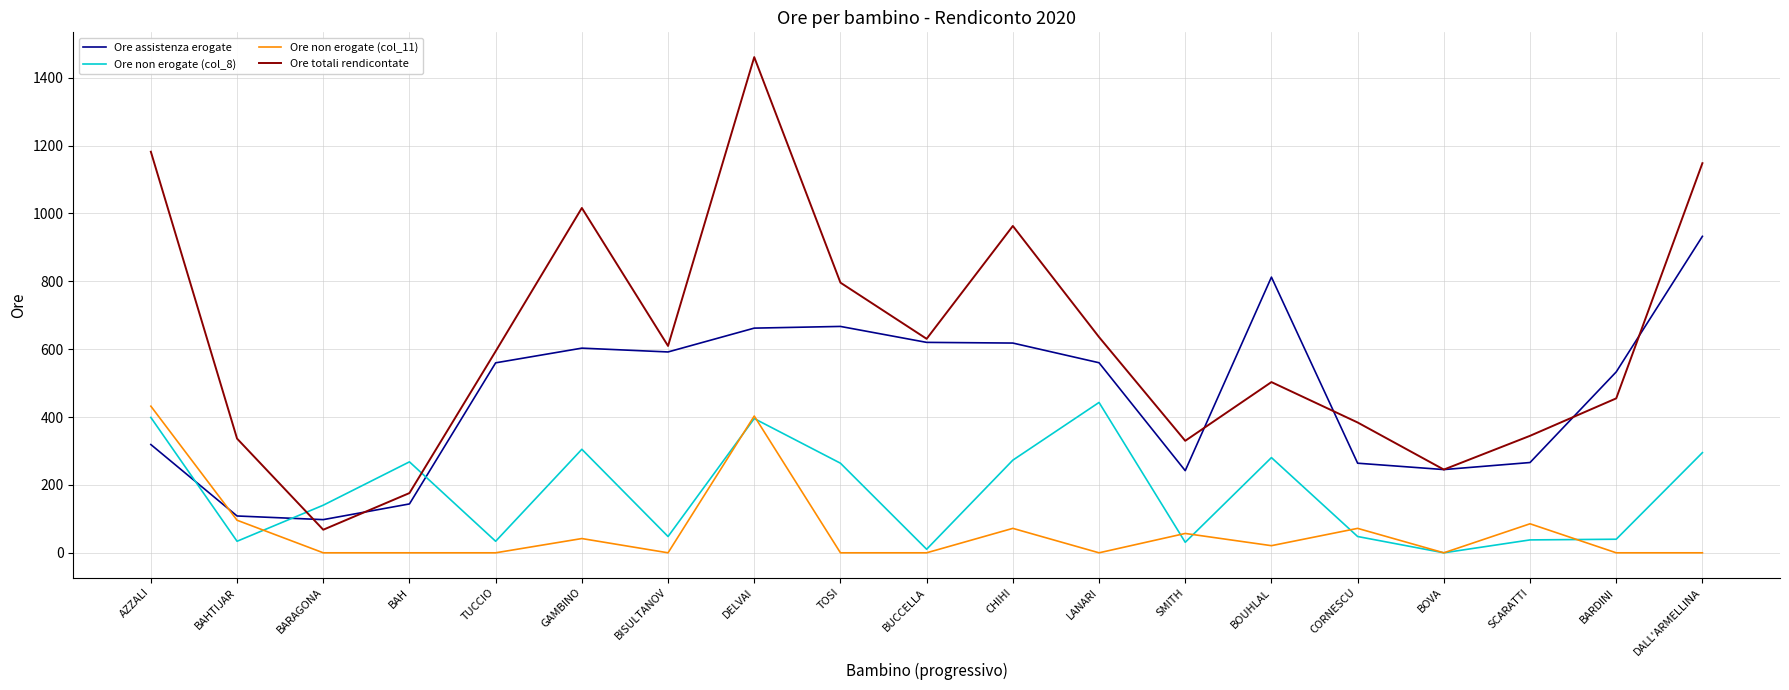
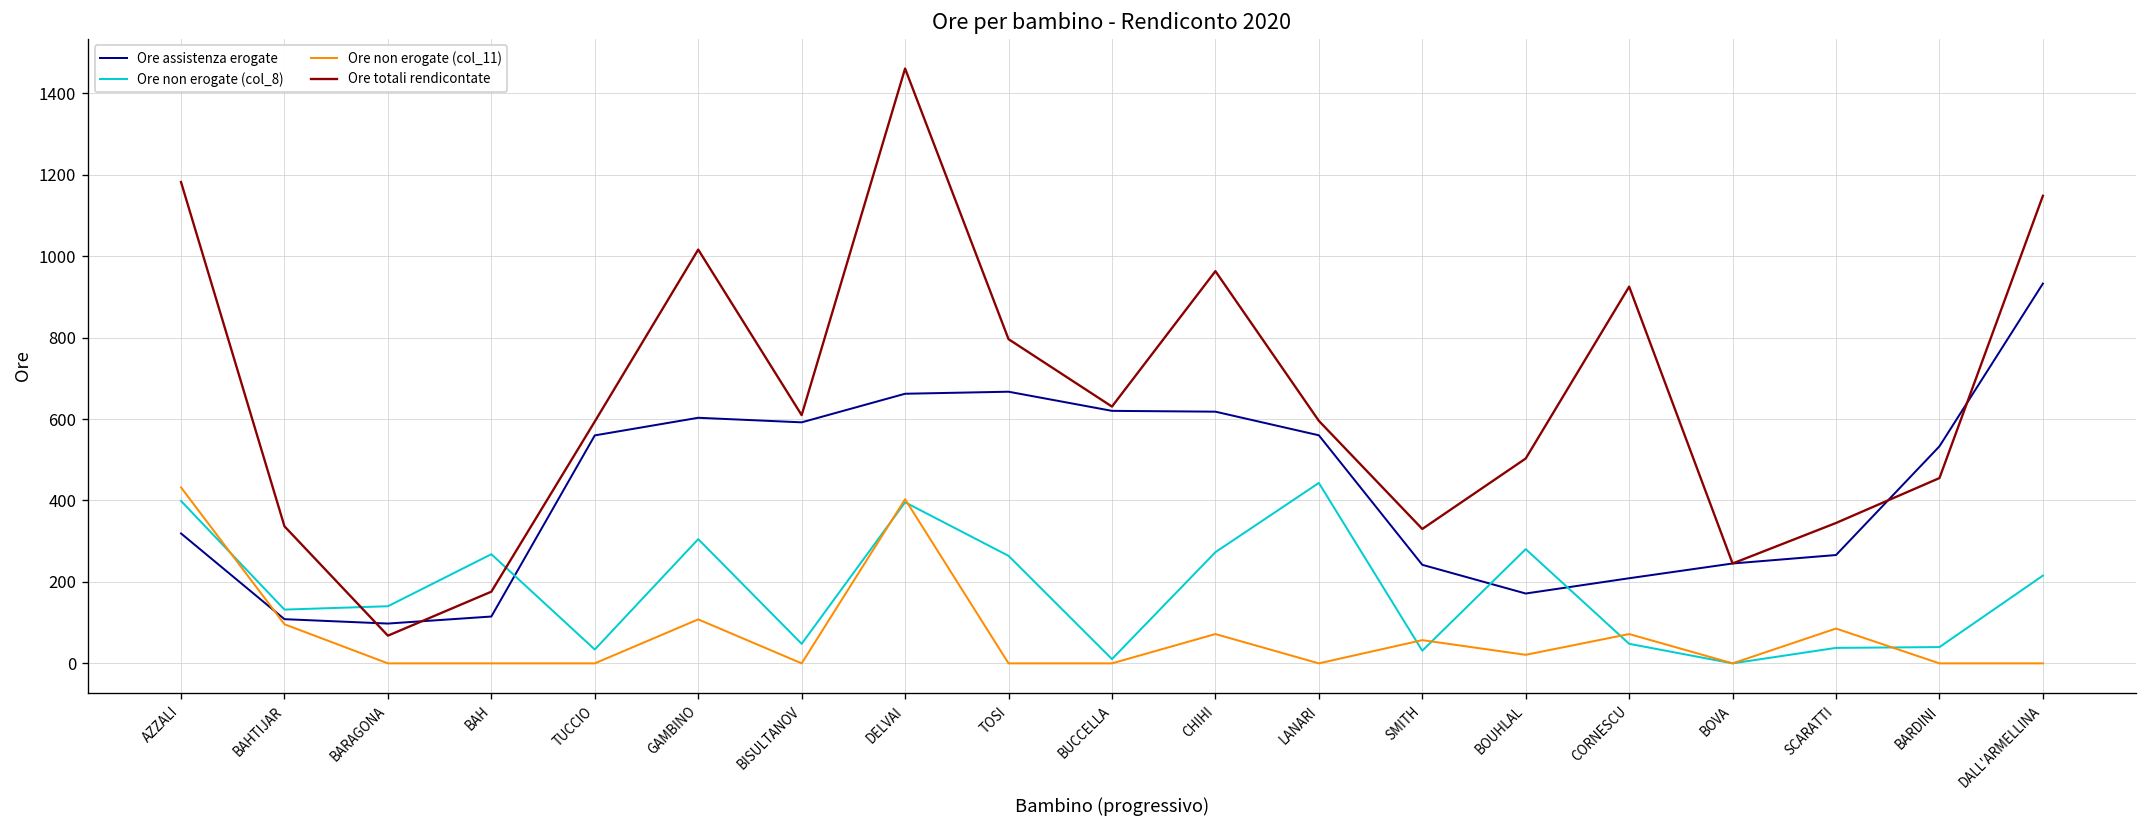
  {
    "Ore assistenza erogate": {
      "AZZALI": 320,
      "BAHTIJAR": 110,
      "BARAGONA": 100,
-     "BAH": 140,
+     "BAH": 120,
      "TUCCIO": 560,
      "GAMBINO": 600,
      "BISULTANOV": 590,
      "DELVAI": 660,
      "TOSI": 670,
      "BUCCELLA": 620,
      "CHIHI": 620,
      "LANARI": 560,
      "SMITH": 240,
-     "BOUHLAL": 810,
-     "CORNESCU": 260,
+     "BOUHLAL": 170,
+     "CORNESCU": 210,
      "SCARATTI": 270,
      "BARDINI": 530,
      "DALL'ARMELLINA": 930
    },
    "Ore non erogate (col_8)": {
      "AZZALI": 400,
-     "BAHTIJAR": 30,
+     "BAHTIJAR": 130,
      "BARAGONA": 140,
      "BAH": 270,
      "TUCCIO": 30,
      "GAMBINO": 310,
      "BISULTANOV": 50,
      "DELVAI": 400,
      "TOSI": 260,
      "BUCCELLA": 10,
      "CHIHI": 270,
      "LANARI": 440,
      "SMITH": 30,
      "BOUHLAL": 280,
      "CORNESCU": 50,
      "SCARATTI": 40,
      "BARDINI": 40,
-     "DALL'ARMELLINA": 300
+     "DALL'ARMELLINA": 220
    },
    "Ore non erogate (col_11)": {
      "AZZALI": 430,
      "BAHTIJAR": 100,
      "BARAGONA": 0,
      "BAH": 0,
      "TUCCIO": 0,
-     "GAMBINO": 40,
+     "GAMBINO": 110,
      "BISULTANOV": 0,
      "DELVAI": 400,
      "TOSI": 0,
      "BUCCELLA": 0,
      "CHIHI": 70,
      "LANARI": 0,
      "SMITH": 60,
      "BOUHLAL": 20,
      "CORNESCU": 70,
      "SCARATTI": 90,
      "BARDINI": 0,
      "DALL'ARMELLINA": 0
    },
    "Ore totali rendicontate": {
      "AZZALI": 1180,
      "BAHTIJAR": 340,
      "BARAGONA": 70,
      "BAH": 180,
      "TUCCIO": 590,
      "GAMBINO": 1020,
      "BISULTANOV": 610,
      "DELVAI": 1460,
      "TOSI": 800,
      "BUCCELLA": 630,
      "CHIHI": 960,
-     "LANARI": 640,
+     "LANARI": 600,
      "SMITH": 330,
      "BOUHLAL": 500,
-     "CORNESCU": 380,
+     "CORNESCU": 930,
      "SCARATTI": 340,
      "BARDINI": 460,
      "DALL'ARMELLINA": 1150
    }
  }
